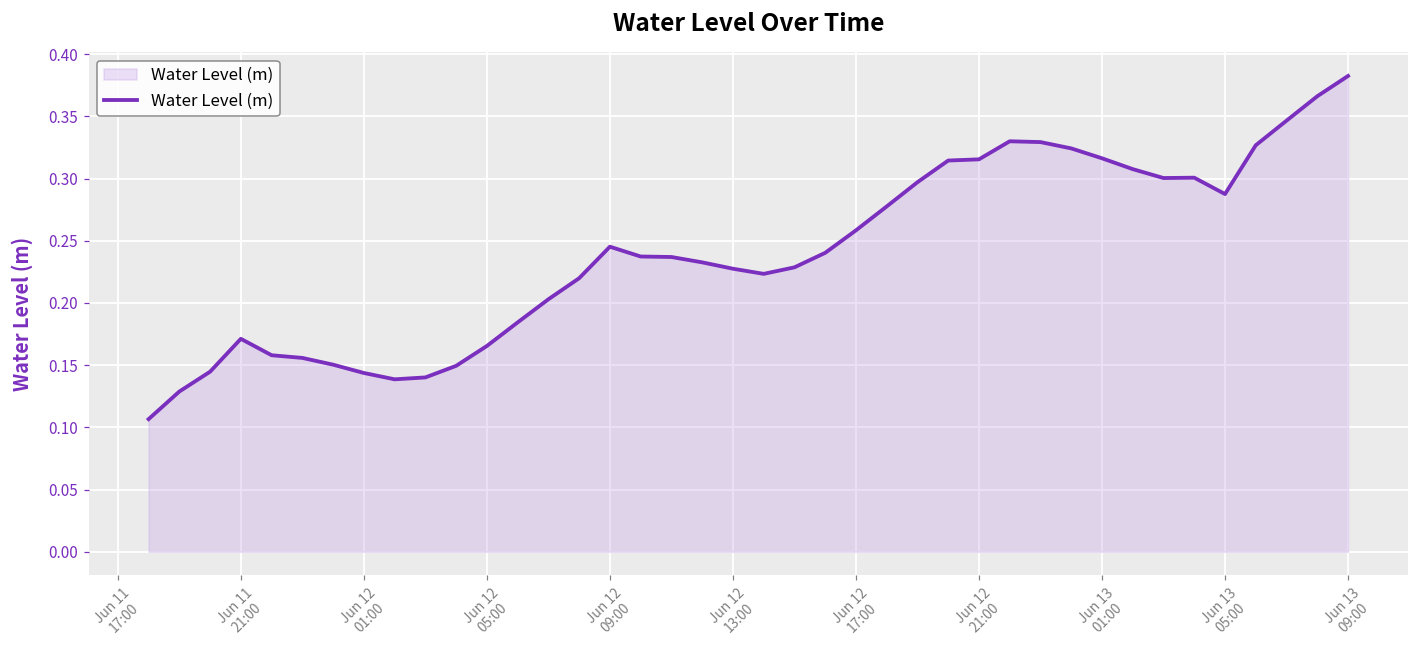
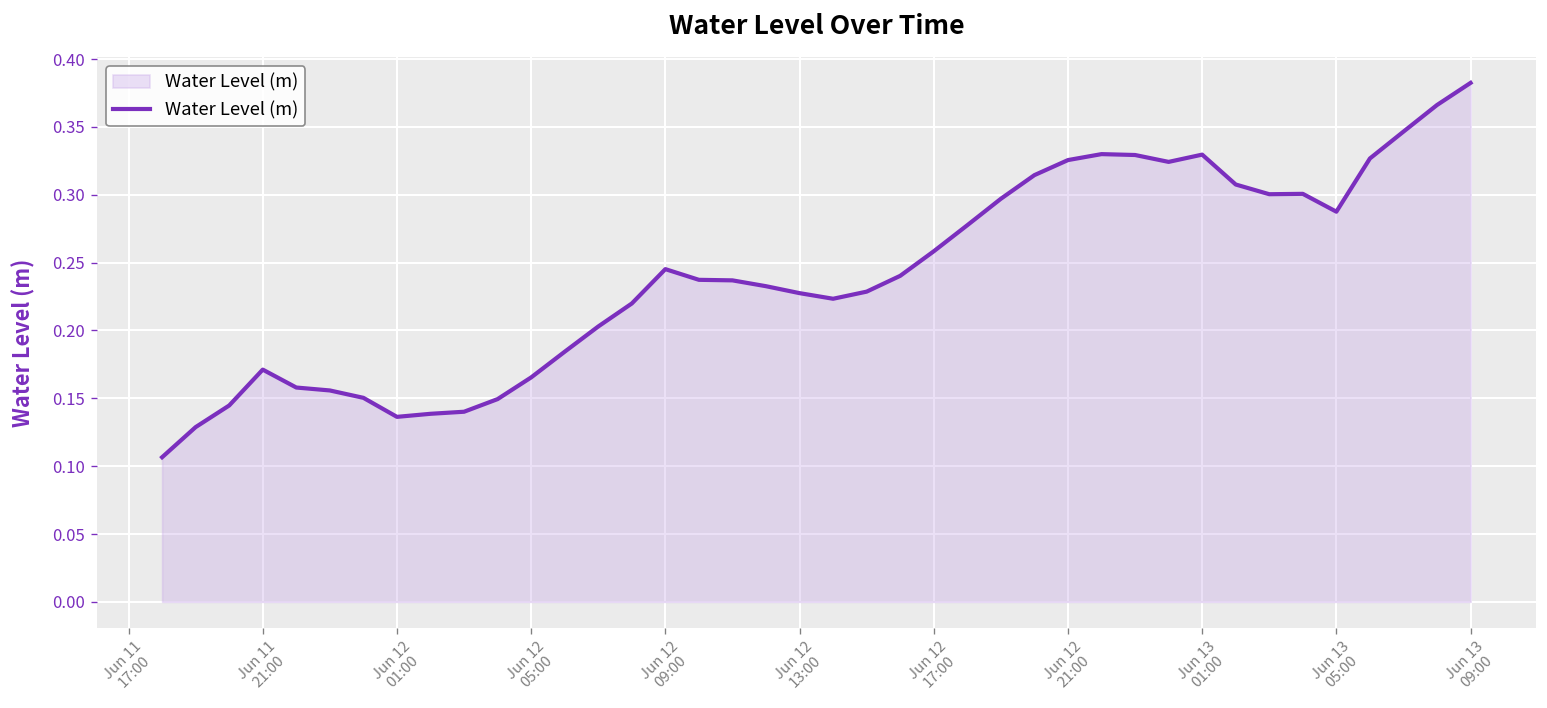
  {
    "Jun 11 21:00": 0.171,
-   "Jun 12 01:00": 0.144,
+   "Jun 12 01:00": 0.136,
    "Jun 12 05:00": 0.165,
    "Jun 12 09:00": 0.245,
    "Jun 12 13:00": 0.228,
    "Jun 12 17:00": 0.258,
-   "Jun 12 21:00": 0.315,
-   "Jun 13 01:00": 0.316,
+   "Jun 12 21:00": 0.326,
+   "Jun 13 01:00": 0.330,
    "Jun 13 05:00": 0.288,
    "Jun 13 09:00": 0.382
  }
